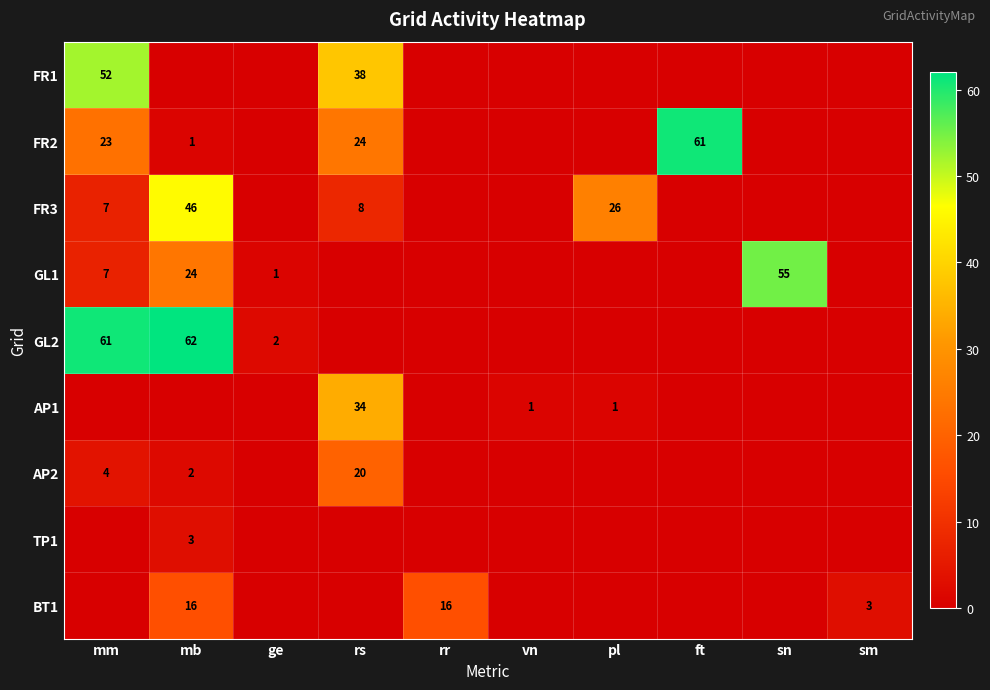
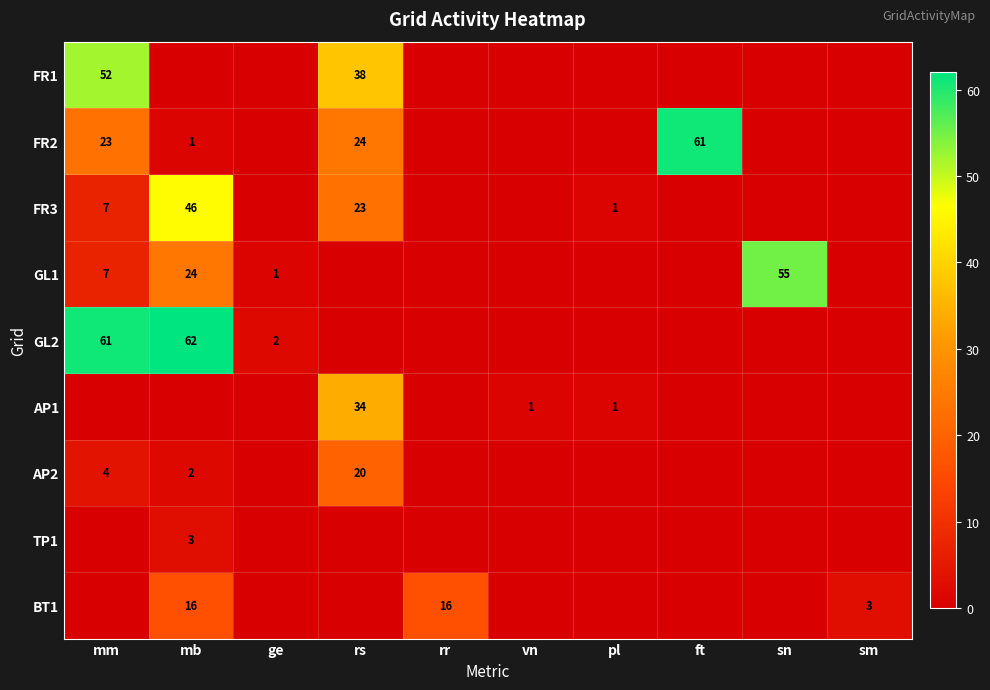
  {
    "FR1": {
      "mm": 52,
      "rs": 38
    },
    "FR2": {
      "mm": 23,
      "mb": 1,
      "rs": 24,
      "ft": 61
    },
    "FR3": {
      "mm": 7,
      "mb": 46,
-     "rs": 8,
-     "pl": 26
+     "rs": 23,
+     "pl": 1
    },
    "GL1": {
      "mm": 7,
      "mb": 24,
      "ge": 1,
      "sn": 55
    },
    "GL2": {
      "mm": 61,
      "mb": 62,
      "ge": 2
    },
    "AP1": {
      "rs": 34,
      "vn": 1,
      "pl": 1
    },
    "AP2": {
      "mm": 4,
      "mb": 2,
      "rs": 20
    },
    "TP1": {
      "mb": 3
    },
    "BT1": {
      "mb": 16,
      "rr": 16,
      "sm": 3
    }
  }
